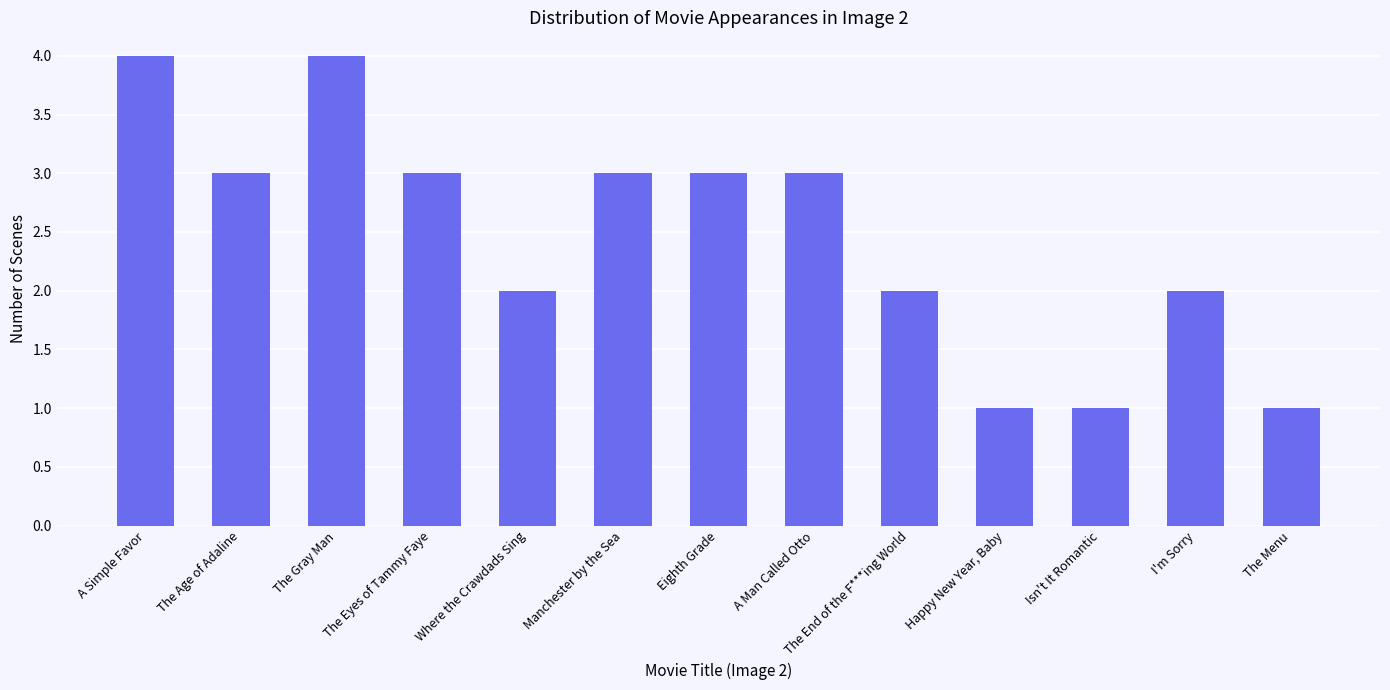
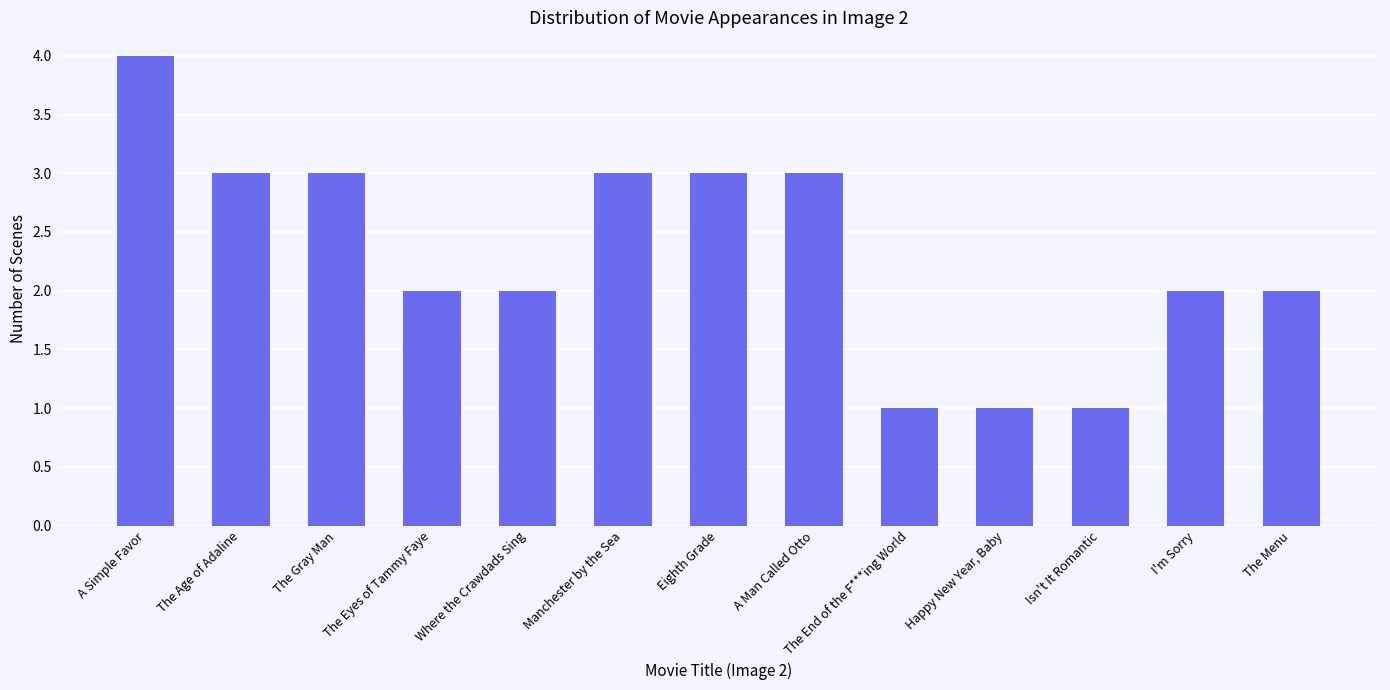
  {
    "A Simple Favor": 4,
    "The Age of Adaline": 3,
-   "The Gray Man": 4,
-   "The Eyes of Tammy Faye": 3,
+   "The Gray Man": 3,
+   "The Eyes of Tammy Faye": 2,
    "Where the Crawdads Sing": 2,
    "Manchester by the Sea": 3,
    "Eighth Grade": 3,
    "A Man Called Otto": 3,
-   "The End of the F***ing World": 2,
+   "The End of the F***ing World": 1,
    "Happy New Year, Baby": 1,
    "Isn't It Romantic": 1,
    "I'm Sorry": 2,
-   "The Menu": 1
+   "The Menu": 2
  }
